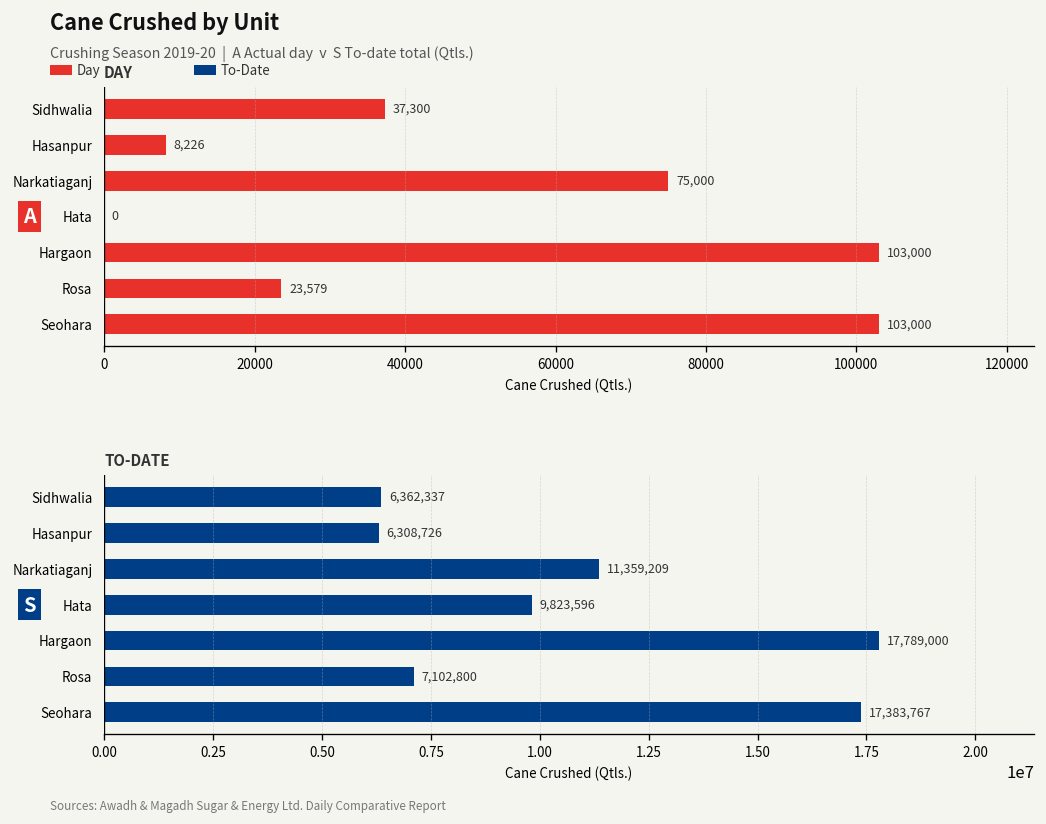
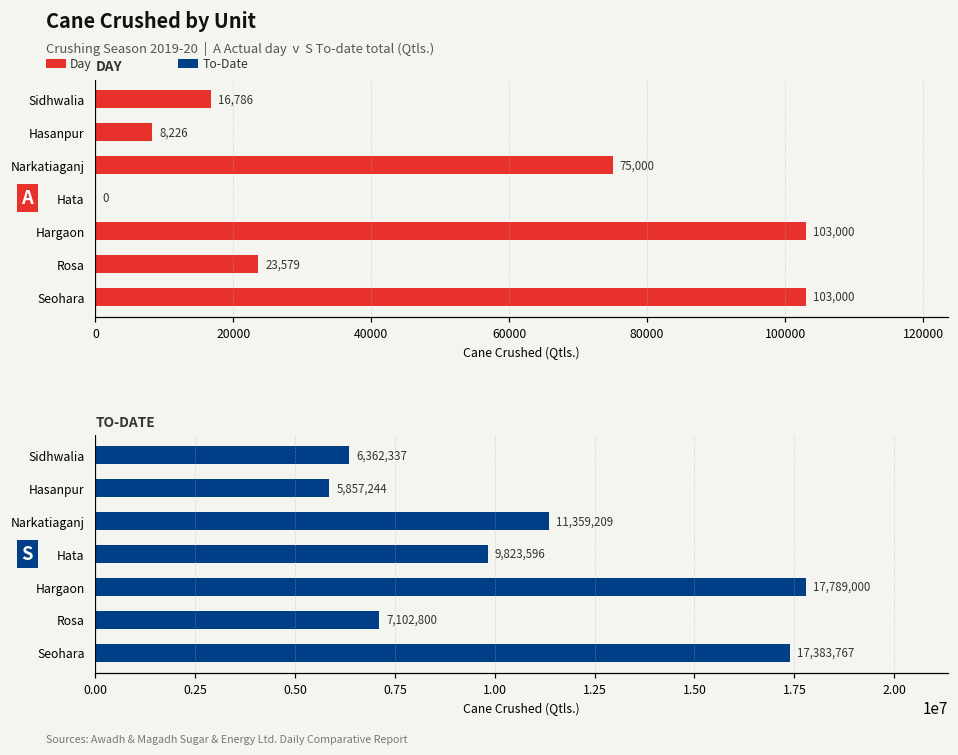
  {
    "DAY": {
-     "Sidhwalia": "37,300",
+     "Sidhwalia": "16,786",
      "Hasanpur": "8,226",
      "Narkatiaganj": "75,000",
      "Hata": "0",
      "Hargaon": "103,000",
      "Rosa": "23,579",
      "Seohara": "103,000"
    },
    "TO-DATE": {
      "Sidhwalia": "6,362,337",
-     "Hasanpur": "6,308,726",
+     "Hasanpur": "5,857,244",
      "Narkatiaganj": "11,359,209",
      "Hata": "9,823,596",
      "Hargaon": "17,789,000",
      "Rosa": "7,102,800",
      "Seohara": "17,383,767"
    }
  }
